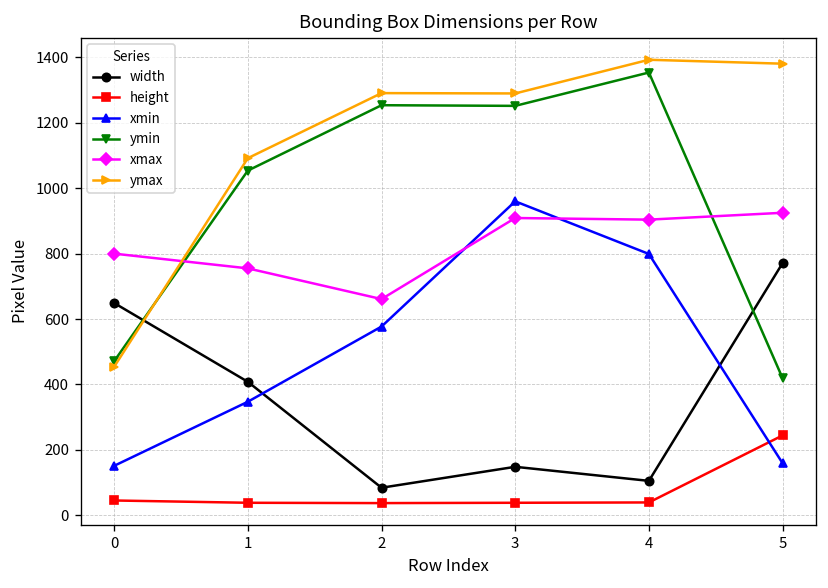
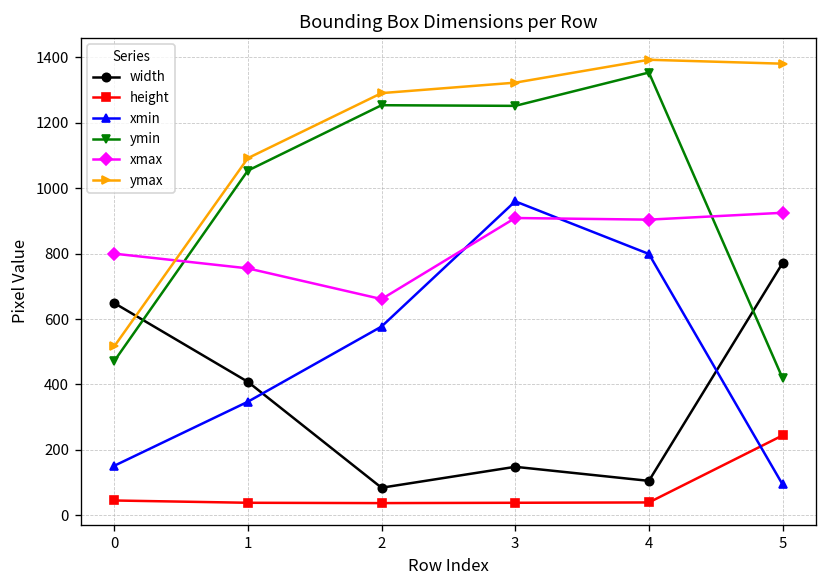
  {
    "width": {
      "0": 650,
      "1": 410,
      "2": 80,
      "3": 150,
      "4": 110,
      "5": 770
    },
    "height": {
      "0": 50,
      "1": 40,
      "2": 40,
      "3": 40,
      "4": 40,
      "5": 240
    },
    "xmin": {
      "0": 150,
      "1": 350,
      "2": 580,
      "3": 960,
      "4": 800,
-     "5": 160
+     "5": 90
    },
    "ymin": {
      "0": 470,
      "1": 1050,
      "2": 1250,
      "3": 1250,
      "4": 1350,
      "5": 420
    },
    "xmax": {
      "0": 800,
      "1": 760,
      "2": 660,
      "3": 910,
      "4": 900,
      "5": 930
    },
    "ymax": {
-     "0": 450,
+     "0": 520,
      "1": 1090,
      "2": 1290,
-     "3": 1290,
+     "3": 1320,
      "4": 1390,
      "5": 1380
    }
  }
